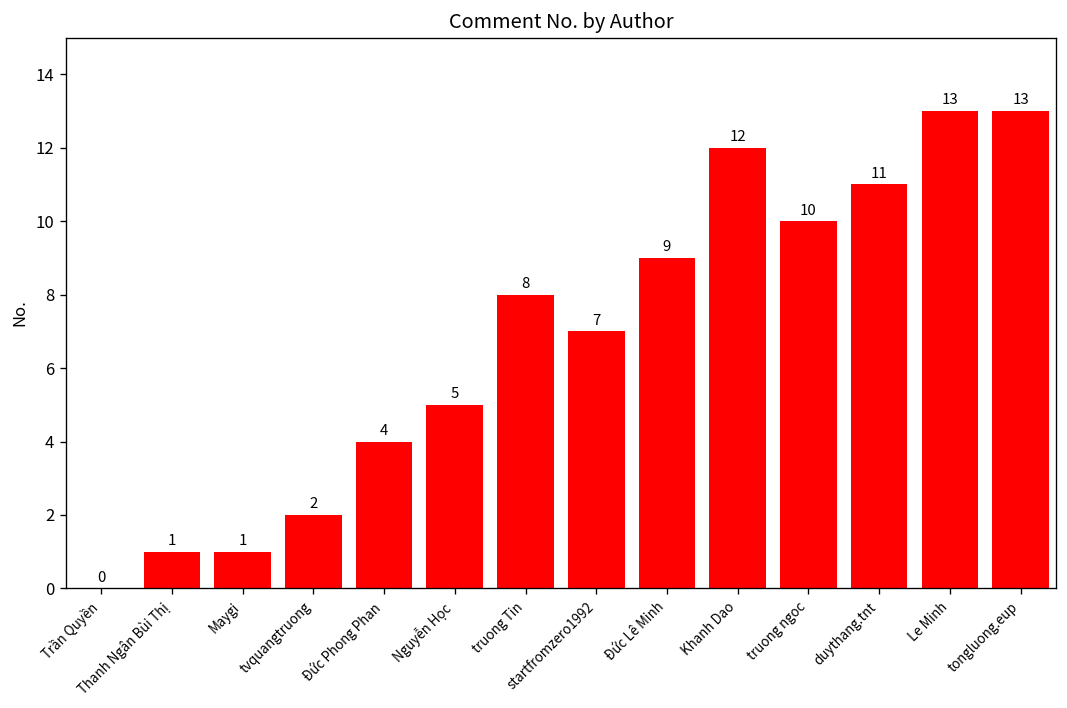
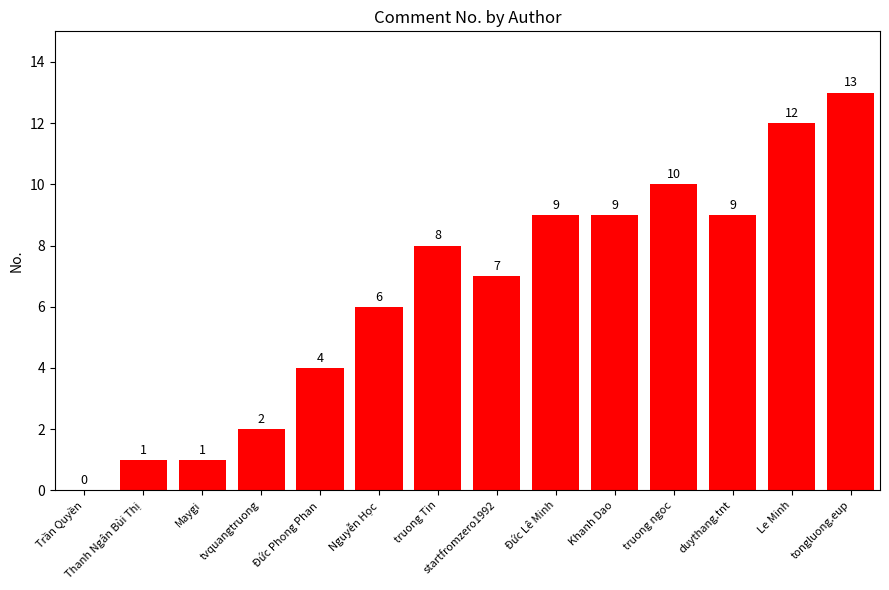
  {
    "Trần Quyền": 0,
    "Thanh Ngân Bùi Thị": 1,
    "Maygi": 1,
    "tvquangtruong": 2,
    "Đức Phong Phan": 4,
-   "Nguyễn Học": 5,
+   "Nguyễn Học": 6,
    "truong Tin": 8,
    "startfromzero1992": 7,
    "Đức Lê Minh": 9,
-   "Khanh Dao": 12,
+   "Khanh Dao": 9,
    "truong ngoc": 10,
-   "duythang.tnt": 11,
-   "Le Minh": 13,
+   "duythang.tnt": 9,
+   "Le Minh": 12,
    "tongluong.eup": 13
  }
